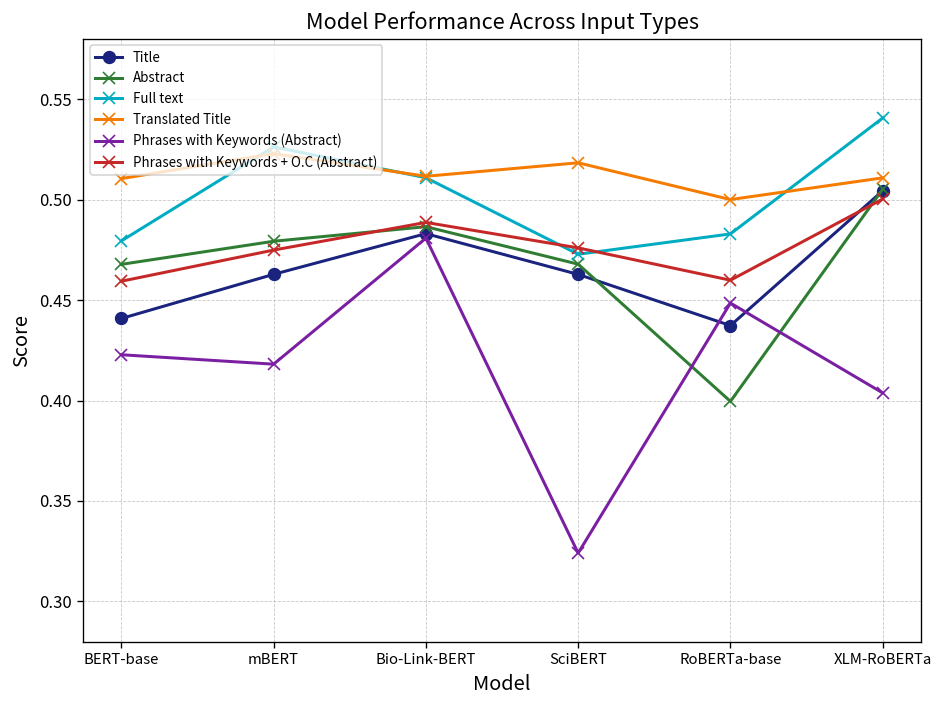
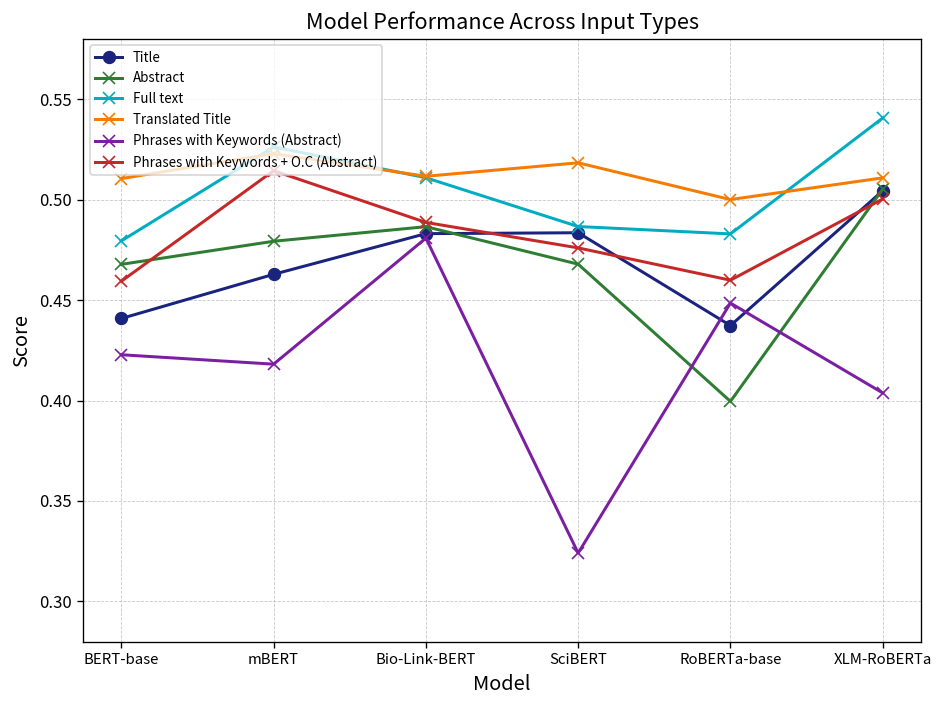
  {
    "Title": {
      "BERT-base": 0.441,
      "mBERT": 0.463,
      "Bio-Link-BERT": 0.483,
-     "SciBERT": 0.463,
+     "SciBERT": 0.483,
      "RoBERTa-base": 0.437
    },
    "Abstract": {
      "BERT-base": 0.468,
      "mBERT": 0.479,
      "Bio-Link-BERT": 0.487,
      "SciBERT": 0.468,
      "RoBERTa-base": 0.400
    },
    "Full text": {
      "BERT-base": 0.479,
-     "SciBERT": 0.473,
+     "SciBERT": 0.487,
      "RoBERTa-base": 0.483,
      "XLM-RoBERTa": 0.541
    },
    "Translated Title": {
      "BERT-base": 0.510,
      "SciBERT": 0.518,
      "RoBERTa-base": 0.500,
      "XLM-RoBERTa": 0.511
    },
    "Phrases with Keywords (Abstract)": {
      "BERT-base": 0.423,
      "mBERT": 0.418,
      "Bio-Link-BERT": 0.481,
      "SciBERT": 0.324,
      "RoBERTa-base": 0.449,
      "XLM-RoBERTa": 0.404
    },
    "Phrases with Keywords + O.C (Abstract)": {
      "BERT-base": 0.459,
-     "mBERT": 0.475,
+     "mBERT": 0.514,
      "Bio-Link-BERT": 0.489,
      "SciBERT": 0.476,
      "RoBERTa-base": 0.460,
      "XLM-RoBERTa": 0.500
    }
  }
